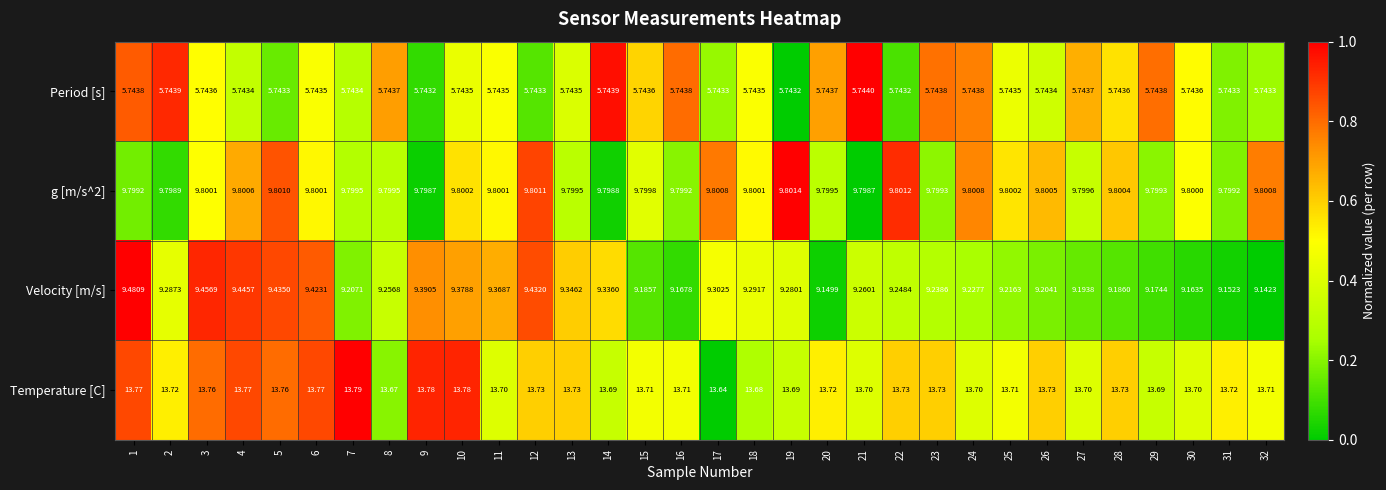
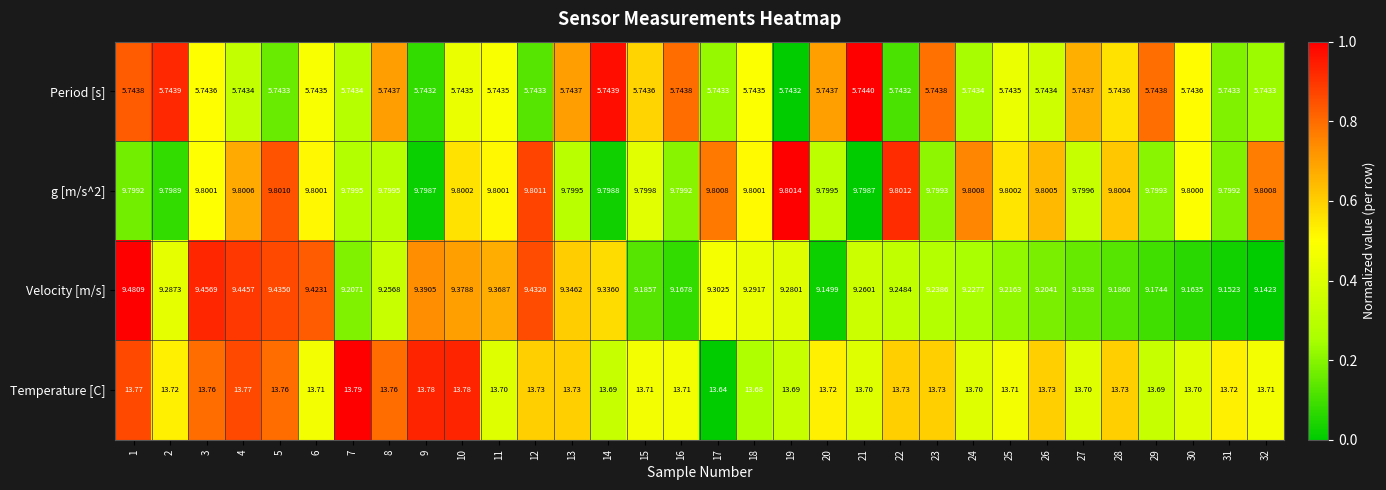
  {
    "Period [s]": {
      "1": 5.7438,
      "2": 5.7439,
      "3": 5.7436,
      "4": 5.7434,
      "5": 5.7433,
      "6": 5.7435,
      "7": 5.7434,
      "8": 5.7437,
      "9": 5.7432,
      "10": 5.7435,
      "11": 5.7435,
      "12": 5.7433,
-     "13": 5.7435,
+     "13": 5.7437,
      "14": 5.7439,
      "15": 5.7436,
      "16": 5.7438,
      "17": 5.7433,
      "18": 5.7435,
      "19": 5.7432,
      "20": 5.7437,
      "21": 5.7440,
      "22": 5.7432,
      "23": 5.7438,
-     "24": 5.7438,
+     "24": 5.7434,
      "25": 5.7435,
      "26": 5.7434,
      "27": 5.7437,
      "28": 5.7436,
      "29": 5.7438,
      "30": 5.7436,
      "31": 5.7433,
      "32": 5.7433
    },
    "g [m/s^2]": {
      "1": 9.7992,
      "2": 9.7989,
      "3": 9.8001,
      "4": 9.8006,
      "5": 9.8010,
      "6": 9.8001,
      "7": 9.7995,
      "8": 9.7995,
      "9": 9.7987,
      "10": 9.8002,
      "11": 9.8001,
      "12": 9.8011,
      "13": 9.7995,
      "14": 9.7988,
      "15": 9.7998,
      "16": 9.7992,
      "17": 9.8008,
      "18": 9.8001,
      "19": 9.8014,
      "20": 9.7995,
      "21": 9.7987,
      "22": 9.8012,
      "23": 9.7993,
      "24": 9.8008,
      "25": 9.8002,
      "26": 9.8005,
      "27": 9.7996,
      "28": 9.8004,
      "29": 9.7993,
      "30": 9.8000,
      "31": 9.7992,
      "32": 9.8008
    },
    "Velocity [m/s]": {
      "1": 9.4809,
      "2": 9.2873,
      "3": 9.4569,
      "4": 9.4457,
      "5": 9.4350,
      "6": 9.4231,
      "7": 9.2071,
      "8": 9.2568,
      "9": 9.3905,
      "10": 9.3788,
      "11": 9.3687,
      "12": 9.4320,
      "13": 9.3462,
      "14": 9.3360,
      "15": 9.1857,
      "16": 9.1678,
      "17": 9.3025,
      "18": 9.2917,
      "19": 9.2801,
      "20": 9.1499,
      "21": 9.2601,
      "22": 9.2484,
      "23": 9.2386,
      "24": 9.2277,
      "25": 9.2163,
      "26": 9.2041,
      "27": 9.1938,
      "28": 9.1860,
      "29": 9.1744,
      "30": 9.1635,
      "31": 9.1523,
      "32": 9.1423
    },
    "Temperature [C]": {
      "1": 13.77,
      "2": 13.72,
      "3": 13.76,
      "4": 13.77,
      "5": 13.76,
-     "6": 13.77,
+     "6": 13.71,
      "7": 13.79,
-     "8": 13.67,
+     "8": 13.76,
      "9": 13.78,
      "10": 13.78,
      "11": 13.70,
      "12": 13.73,
      "13": 13.73,
      "14": 13.69,
      "15": 13.71,
      "16": 13.71,
      "17": 13.64,
      "18": 13.68,
      "19": 13.69,
      "20": 13.72,
      "21": 13.70,
      "22": 13.73,
      "23": 13.73,
      "24": 13.70,
      "25": 13.71,
      "26": 13.73,
      "27": 13.70,
      "28": 13.73,
      "29": 13.69,
      "30": 13.70,
      "31": 13.72,
      "32": 13.71
    }
  }
